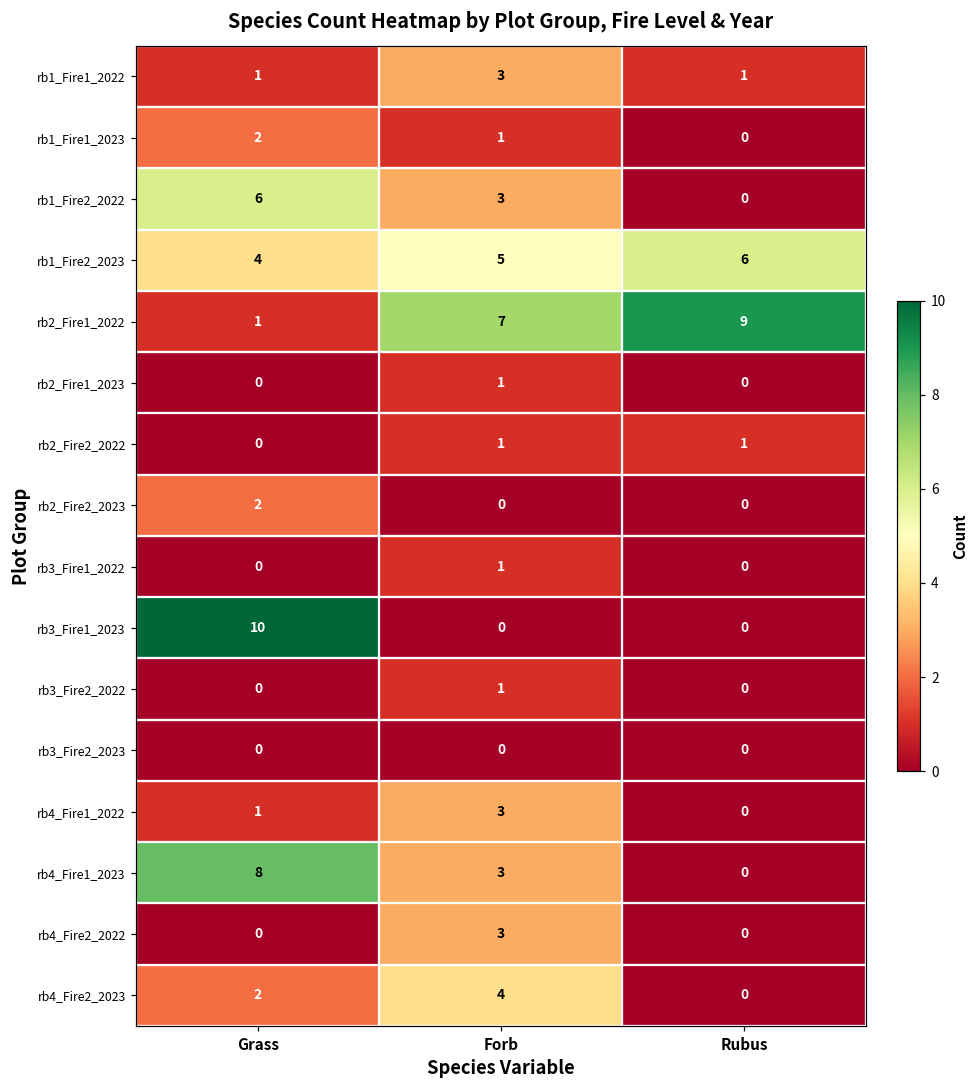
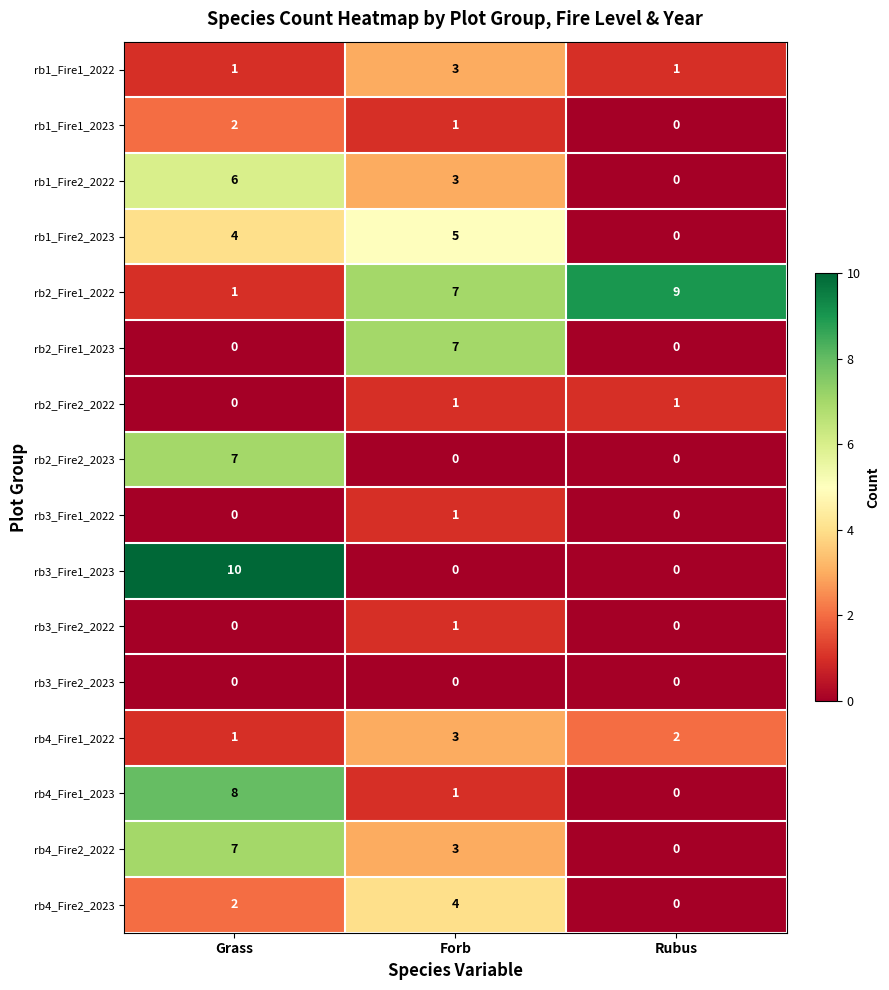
  {
    "rb1_Fire1_2022": {
      "Grass": 1,
      "Forb": 3,
      "Rubus": 1
    },
    "rb1_Fire1_2023": {
      "Grass": 2,
      "Forb": 1,
      "Rubus": 0
    },
    "rb1_Fire2_2022": {
      "Grass": 6,
      "Forb": 3,
      "Rubus": 0
    },
    "rb1_Fire2_2023": {
      "Grass": 4,
      "Forb": 5,
-     "Rubus": 6
+     "Rubus": 0
    },
    "rb2_Fire1_2022": {
      "Grass": 1,
      "Forb": 7,
      "Rubus": 9
    },
    "rb2_Fire1_2023": {
      "Grass": 0,
-     "Forb": 1,
+     "Forb": 7,
      "Rubus": 0
    },
    "rb2_Fire2_2022": {
      "Grass": 0,
      "Forb": 1,
      "Rubus": 1
    },
    "rb2_Fire2_2023": {
-     "Grass": 2,
+     "Grass": 7,
      "Forb": 0,
      "Rubus": 0
    },
    "rb3_Fire1_2022": {
      "Grass": 0,
      "Forb": 1,
      "Rubus": 0
    },
    "rb3_Fire1_2023": {
      "Grass": 10,
      "Forb": 0,
      "Rubus": 0
    },
    "rb3_Fire2_2022": {
      "Grass": 0,
      "Forb": 1,
      "Rubus": 0
    },
    "rb3_Fire2_2023": {
      "Grass": 0,
      "Forb": 0,
      "Rubus": 0
    },
    "rb4_Fire1_2022": {
      "Grass": 1,
      "Forb": 3,
-     "Rubus": 0
+     "Rubus": 2
    },
    "rb4_Fire1_2023": {
      "Grass": 8,
-     "Forb": 3,
+     "Forb": 1,
      "Rubus": 0
    },
    "rb4_Fire2_2022": {
-     "Grass": 0,
+     "Grass": 7,
      "Forb": 3,
      "Rubus": 0
    },
    "rb4_Fire2_2023": {
      "Grass": 2,
      "Forb": 4,
      "Rubus": 0
    }
  }
